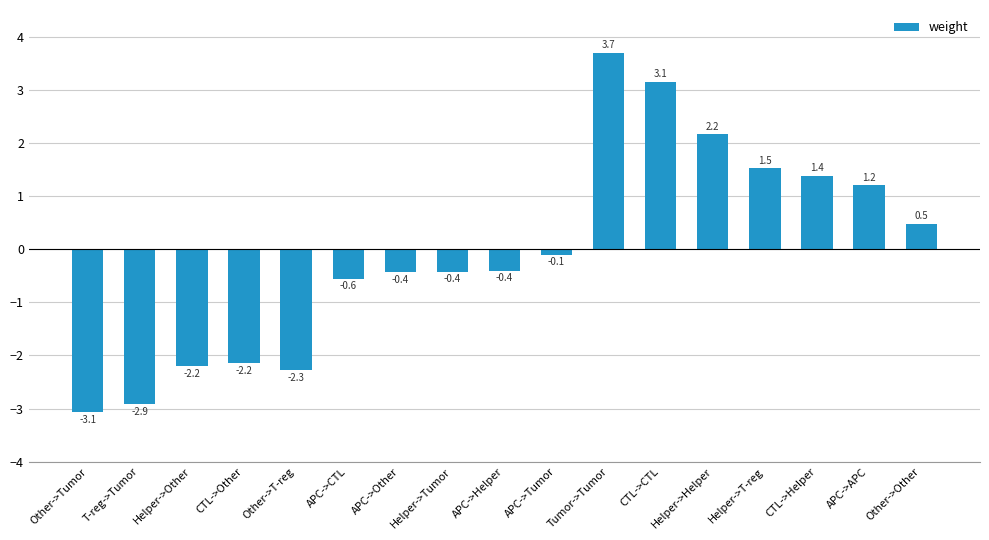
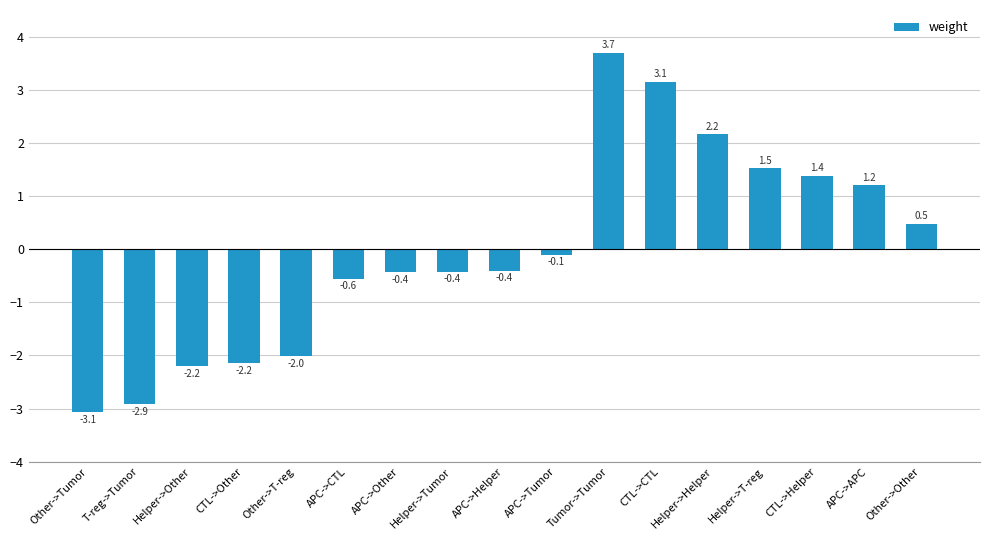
  {
    "Other->Tumor": -3.1,
    "T-reg->Tumor": -2.9,
    "Helper->Other": -2.2,
    "CTL->Other": -2.2,
-   "Other->T-reg": -2.3,
+   "Other->T-reg": -2.0,
    "APC->CTL": -0.6,
    "APC->Other": -0.4,
    "Helper->Tumor": -0.4,
    "APC->Helper": -0.4,
    "APC->Tumor": -0.1,
    "Tumor->Tumor": 3.7,
    "CTL->CTL": 3.1,
    "Helper->Helper": 2.2,
    "Helper->T-reg": 1.5,
    "CTL->Helper": 1.4,
    "APC->APC": 1.2,
    "Other->Other": 0.5
  }
